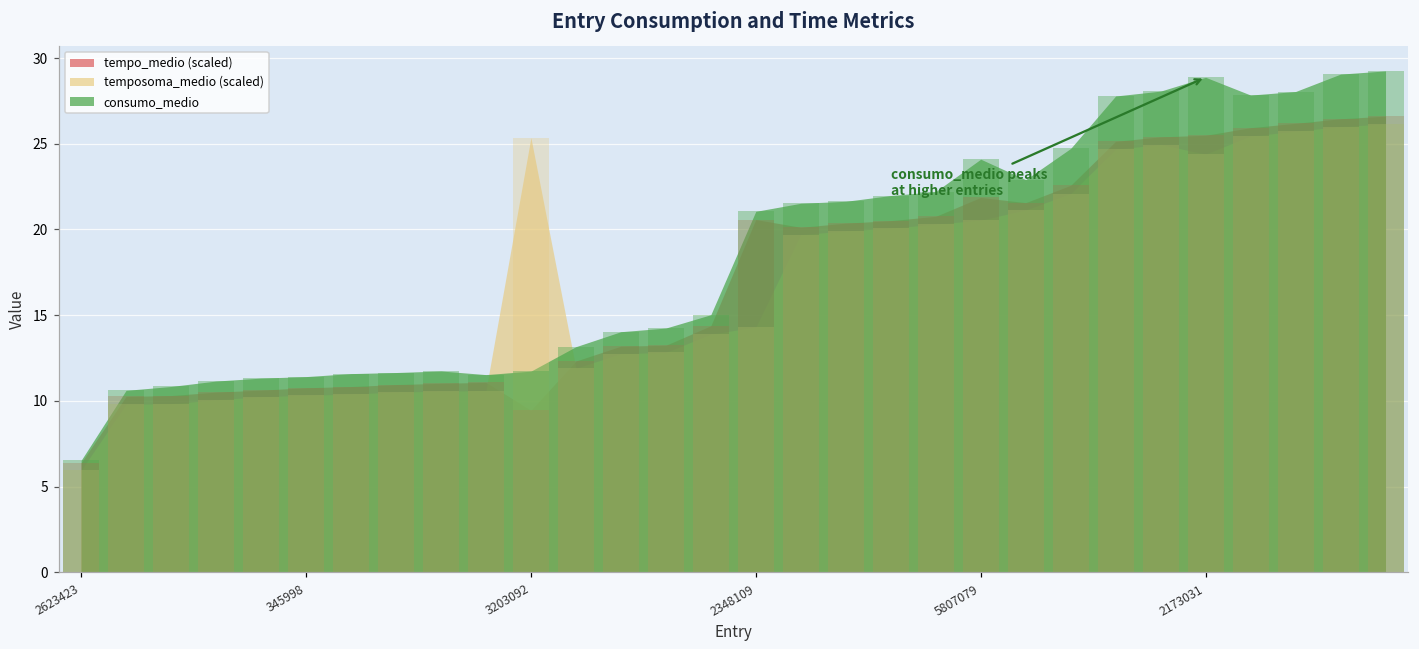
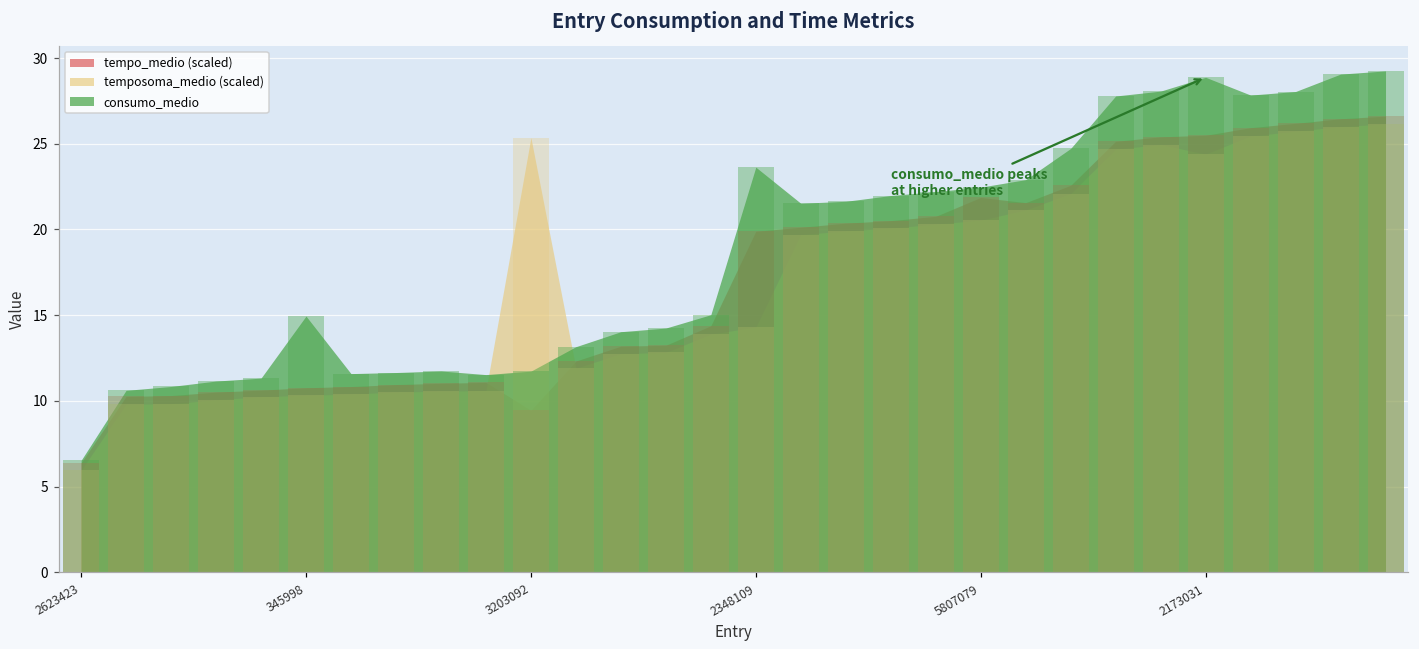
  {
    "tempo_medio (scaled)": {
      "345998": 10.8,
      "3203092": 9.5,
-     "2348109": 20.6,
+     "2348109": 19.9,
      "5807079": 21.9,
      "2173031": 25.5
    },
    "temposoma_medio (scaled)": {
      "2623423": 6.0,
      "345998": 10.3,
      "3203092": 25.4,
      "2348109": 14.3,
      "5807079": 20.5,
      "2173031": 24.4
    },
    "consumo_medio": {
      "2623423": 6.5,
-     "345998": 11.4,
+     "345998": 14.9,
      "3203092": 11.7,
-     "2348109": 21.1,
-     "5807079": 24.1,
+     "2348109": 23.6,
+     "5807079": 22.5,
      "2173031": 28.9
    }
  }
